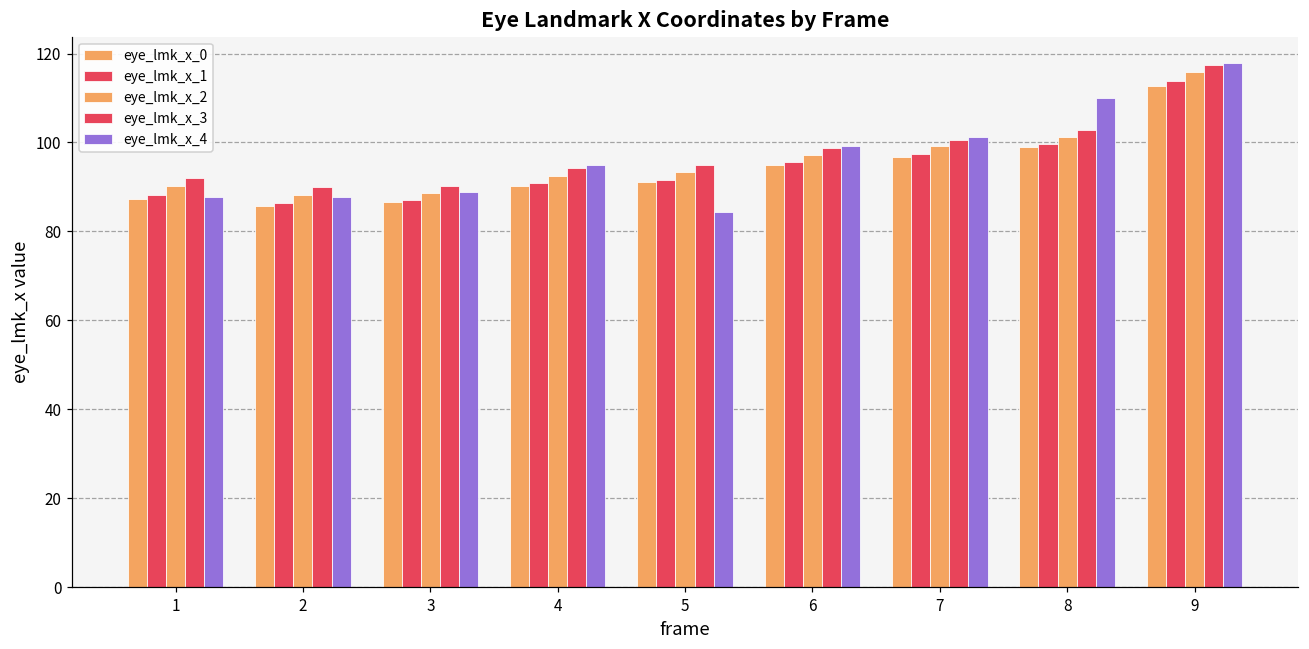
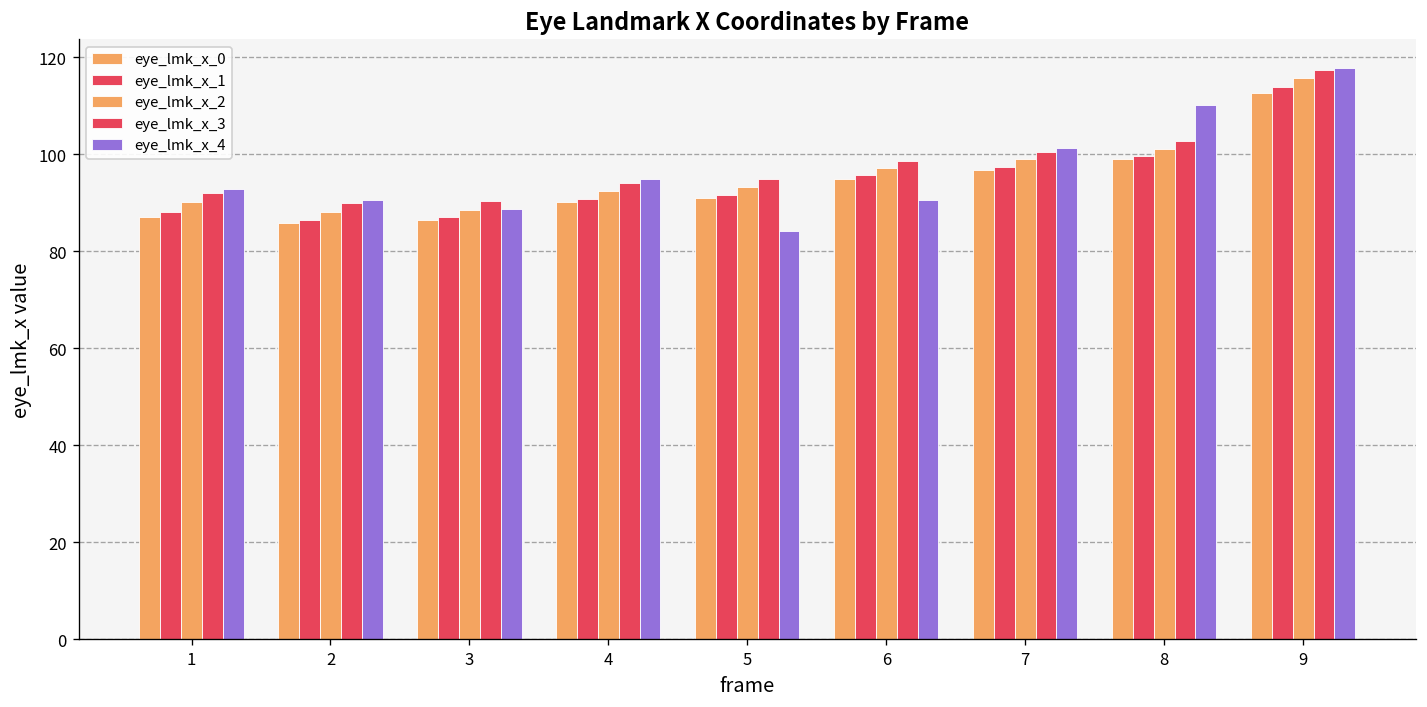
  {
    "eye_lmk_x_4": {
-     "1": 88,
-     "2": 88,
+     "1": 93,
+     "2": 91,
      "3": 89,
      "4": 95,
      "5": 84,
-     "6": 99,
+     "6": 91,
      "7": 101,
      "8": 110,
      "9": 118
    }
  }
